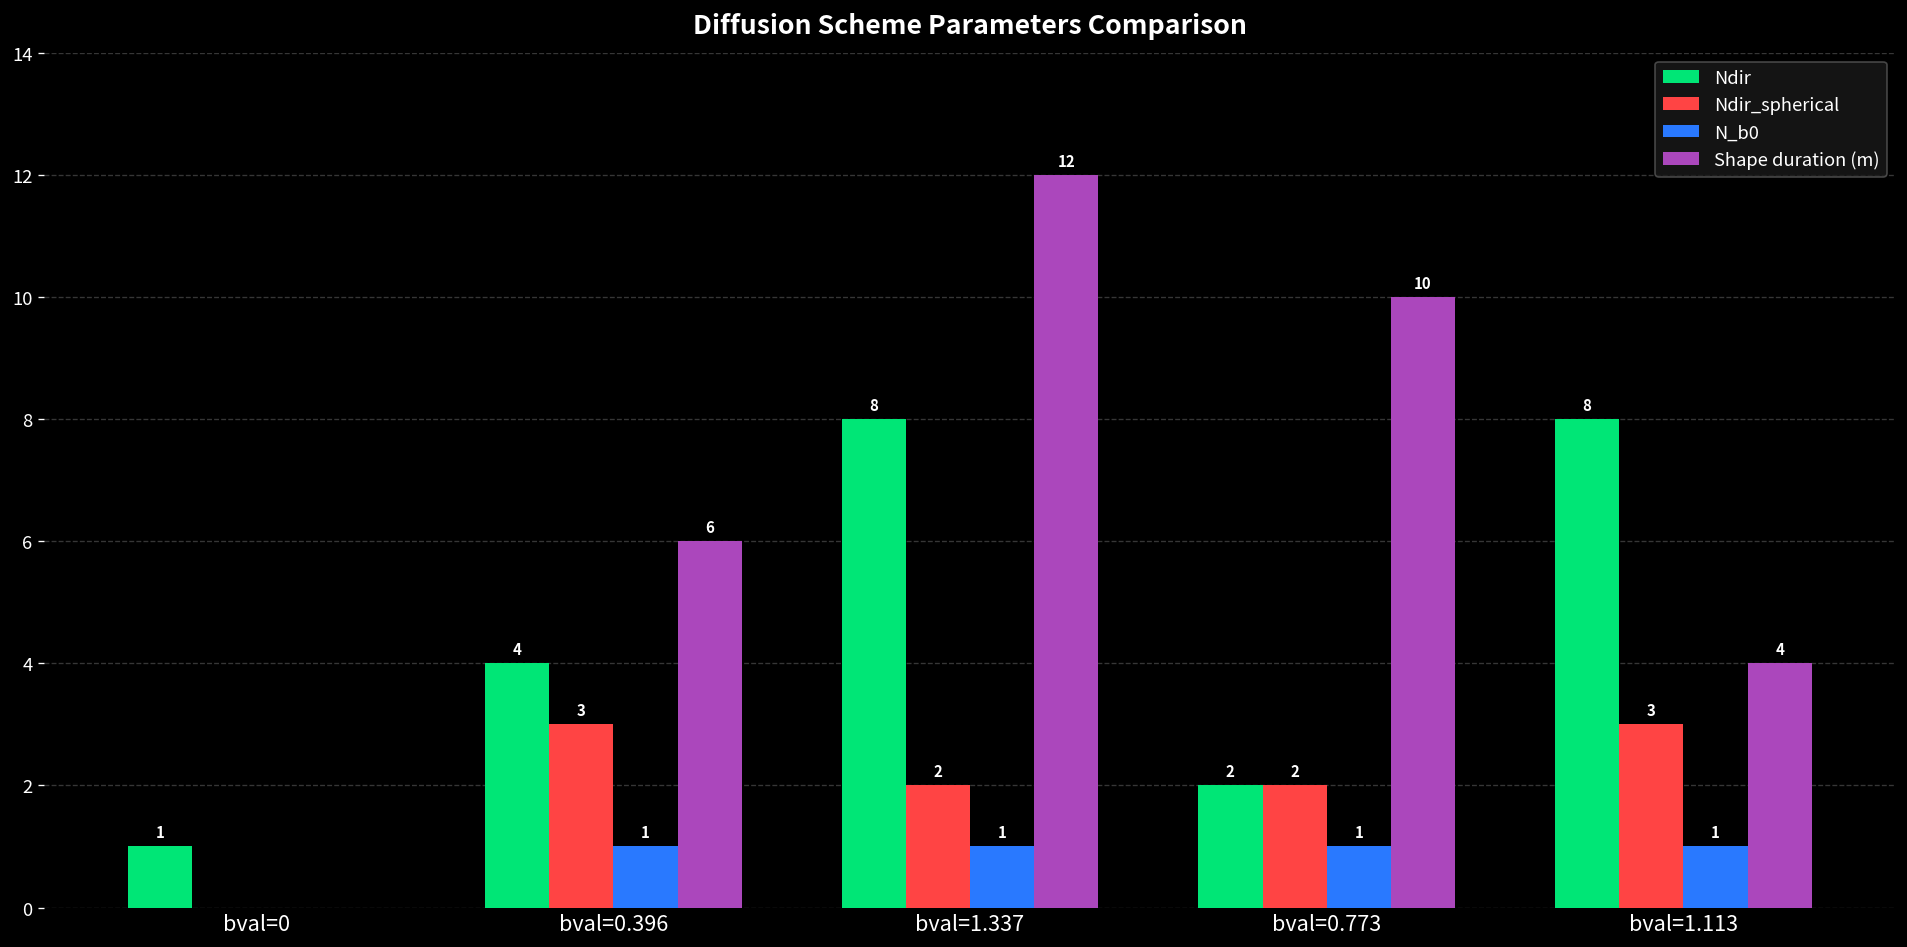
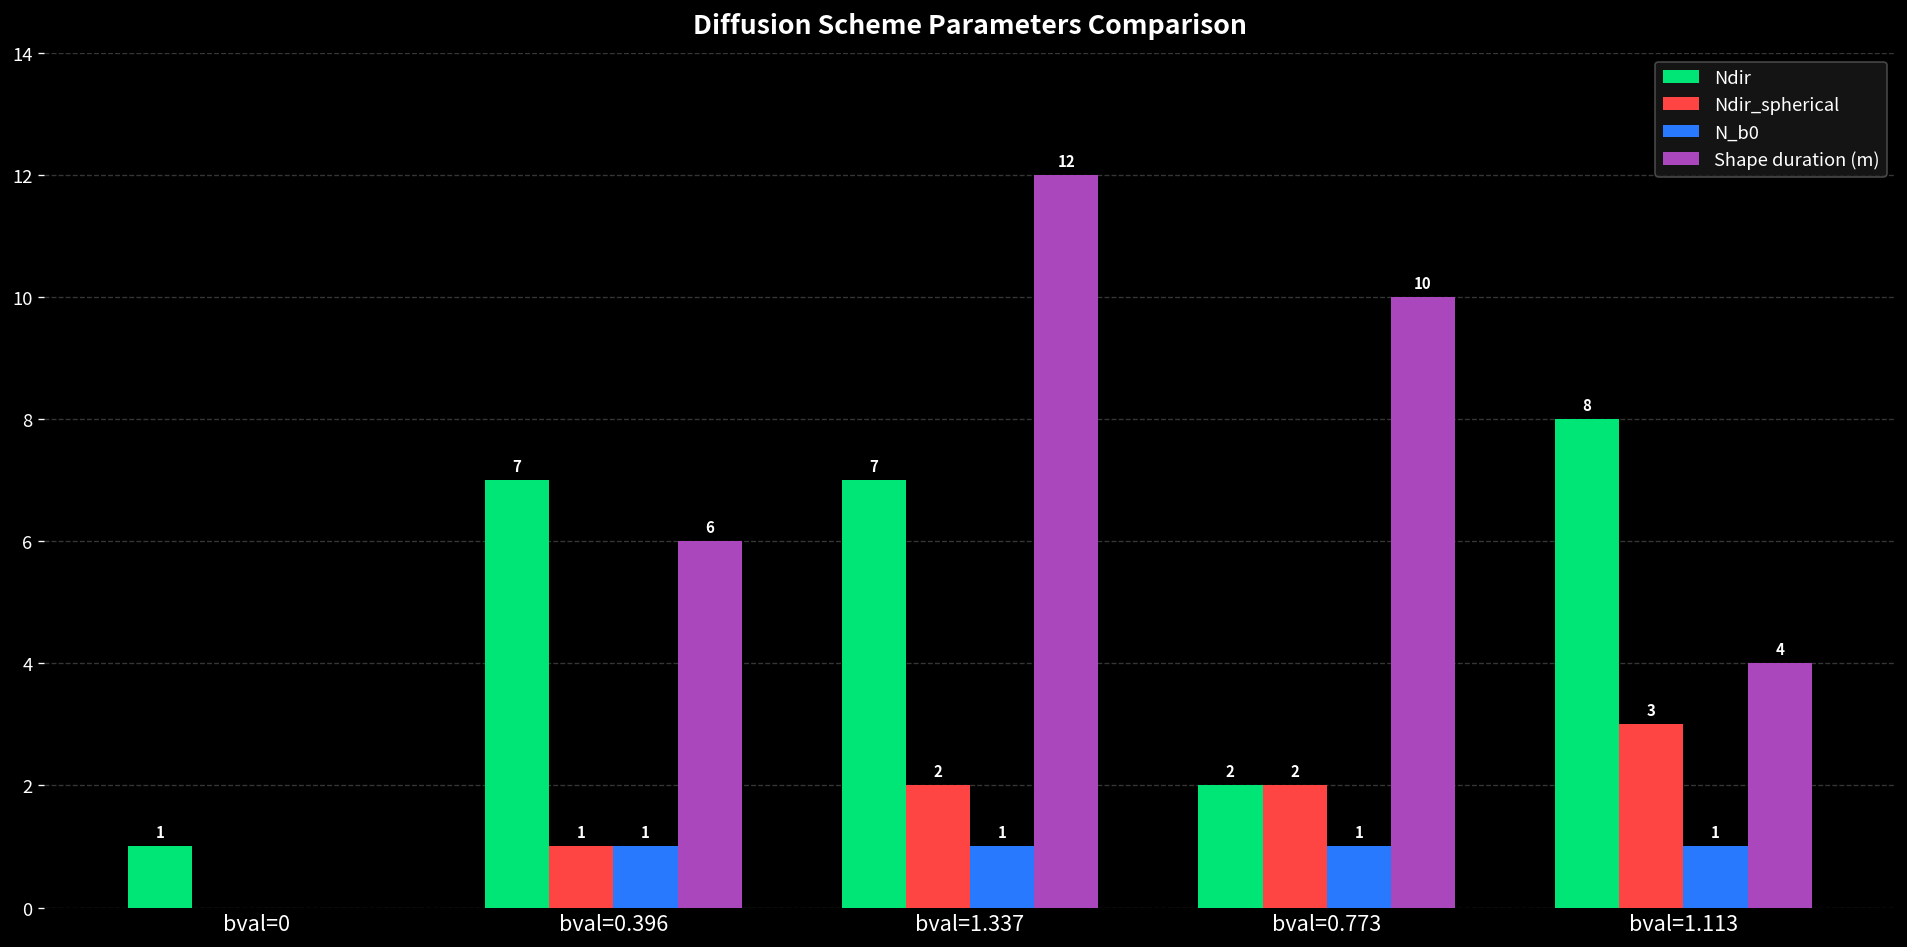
  {
    "Ndir": {
      "bval=0": 1,
-     "bval=0.396": 4,
-     "bval=1.337": 8,
+     "bval=0.396": 7,
+     "bval=1.337": 7,
      "bval=0.773": 2,
      "bval=1.113": 8
    },
    "Ndir_spherical": {
-     "bval=0.396": 3,
+     "bval=0.396": 1,
      "bval=1.337": 2,
      "bval=0.773": 2,
      "bval=1.113": 3
    },
    "N_b0": {
      "bval=0.396": 1,
      "bval=1.337": 1,
      "bval=0.773": 1,
      "bval=1.113": 1
    },
    "Shape duration (m)": {
      "bval=0.396": 6,
      "bval=1.337": 12,
      "bval=0.773": 10,
      "bval=1.113": 4
    }
  }
